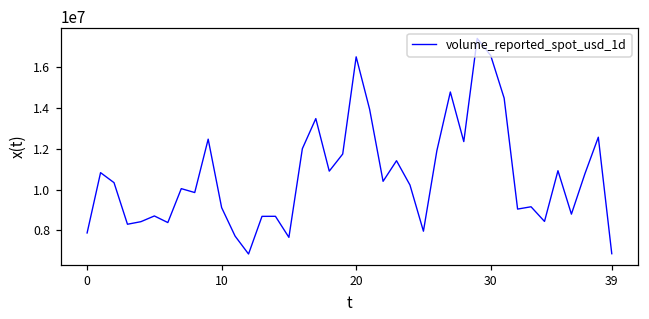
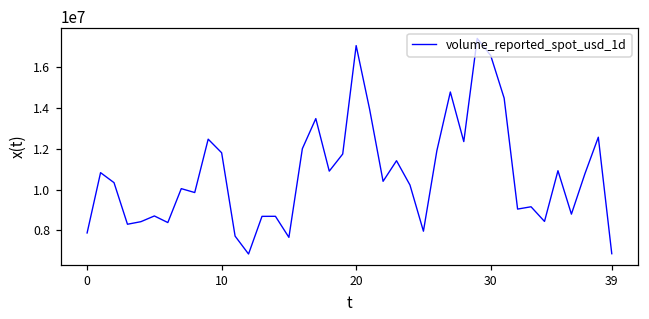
  {
    "0": 7900000,
-   "10": 9100000,
-   "20": 16500000,
+   "10": 11800000,
+   "20": 17100000,
    "30": 16600000,
    "39": 6900000
  }
